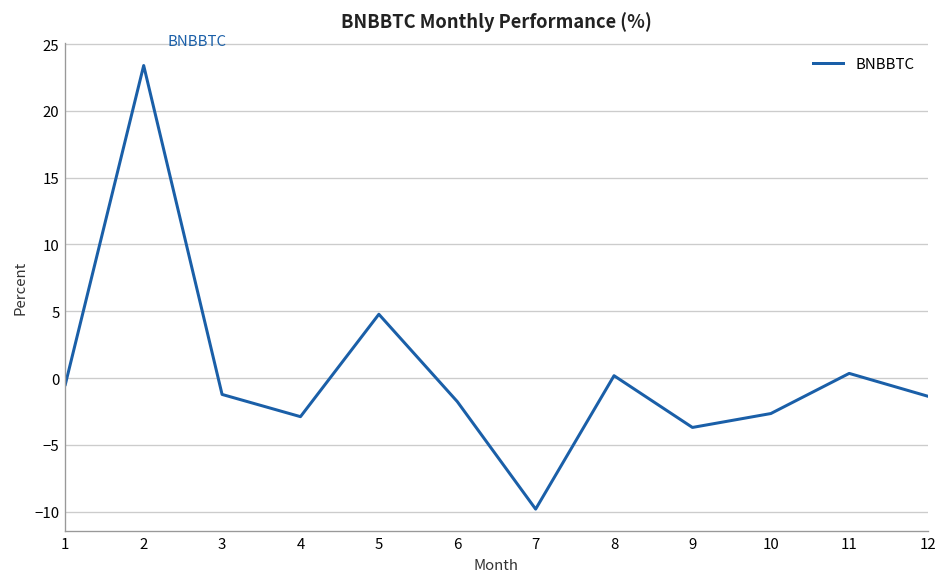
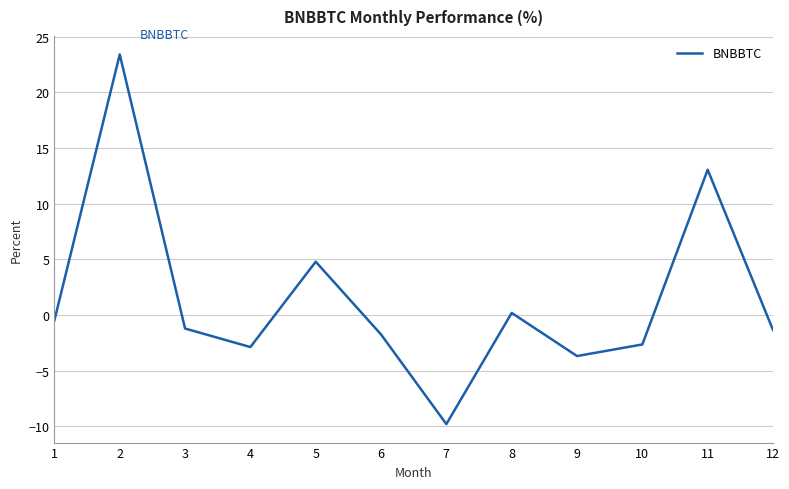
  {
    "1": -0.5,
    "2": 23.4,
    "3": -1.2,
    "4": -2.9,
    "5": 4.8,
    "6": -1.8,
    "7": -9.8,
    "8": 0.2,
    "9": -3.7,
    "10": -2.7,
-   "11": 0.3,
+   "11": 13.0,
    "12": -1.4
  }
